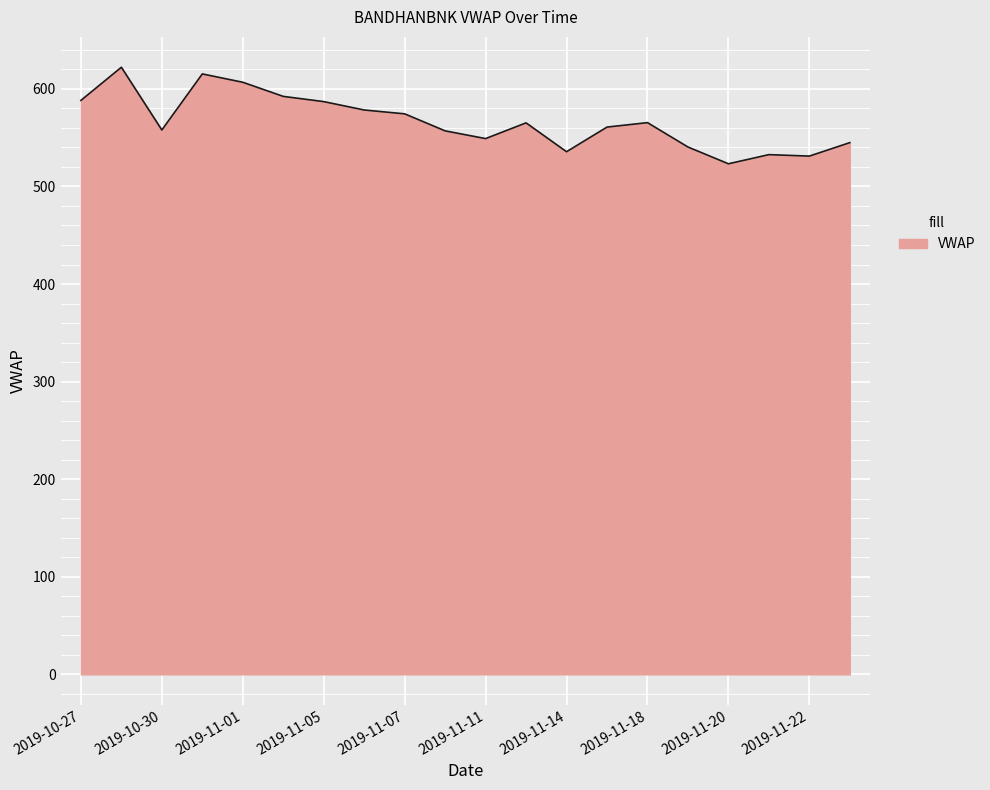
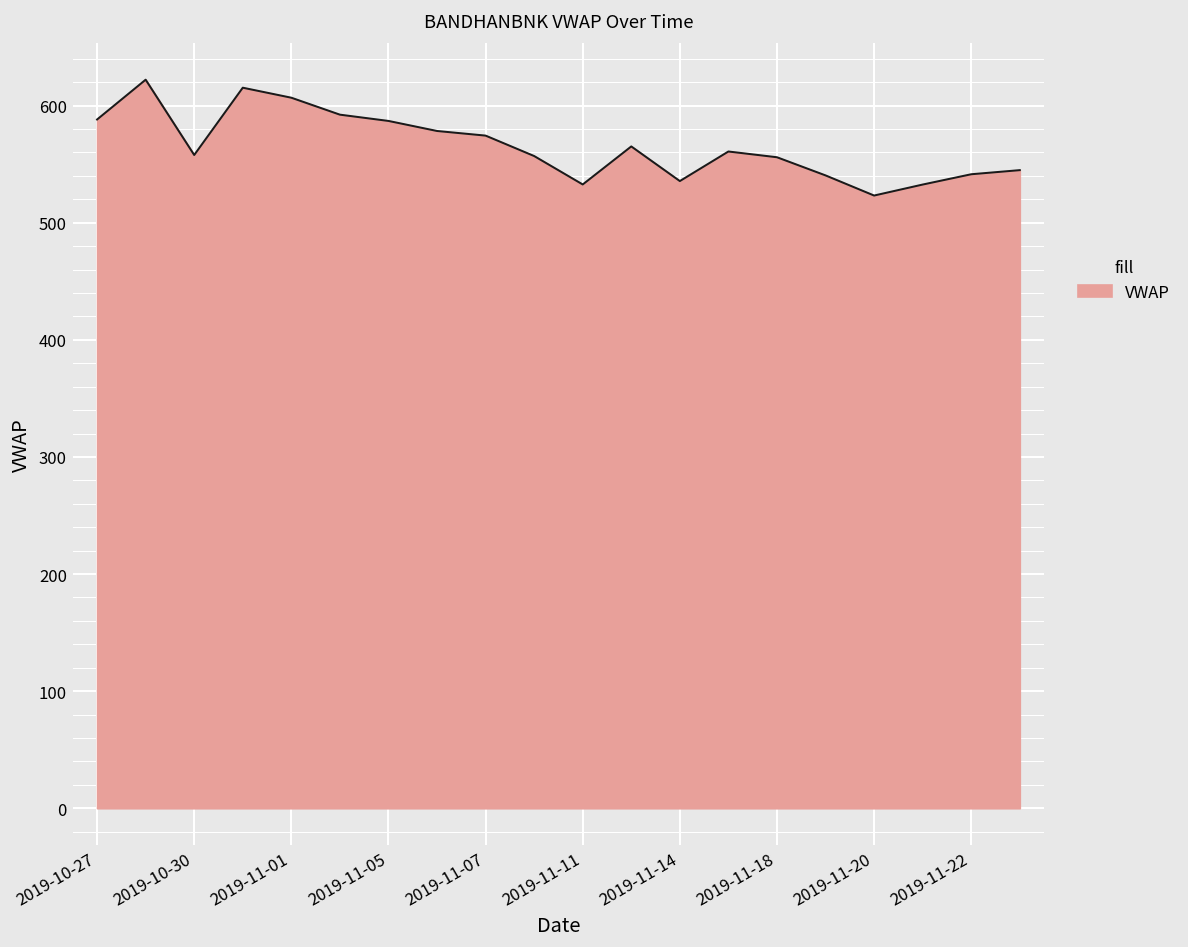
  {
    "2019-10-27": 590,
    "2019-10-30": 560,
    "2019-11-01": 610,
    "2019-11-05": 590,
    "2019-11-07": 570,
-   "2019-11-11": 550,
+   "2019-11-11": 530,
    "2019-11-14": 540,
-   "2019-11-18": 570,
+   "2019-11-18": 560,
    "2019-11-20": 520,
-   "2019-11-22": 530
+   "2019-11-22": 540
  }
